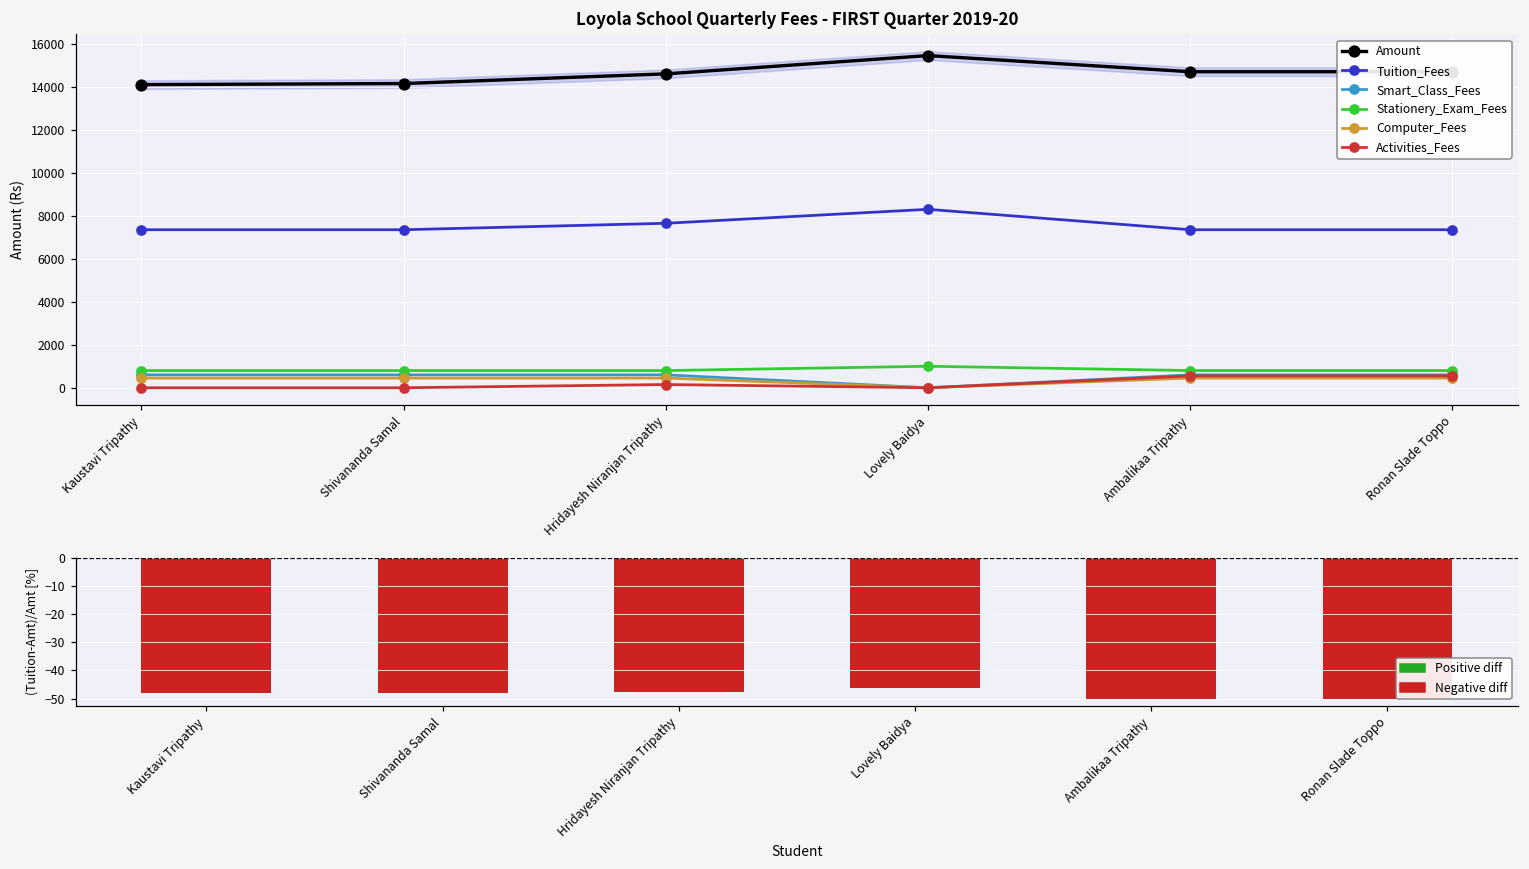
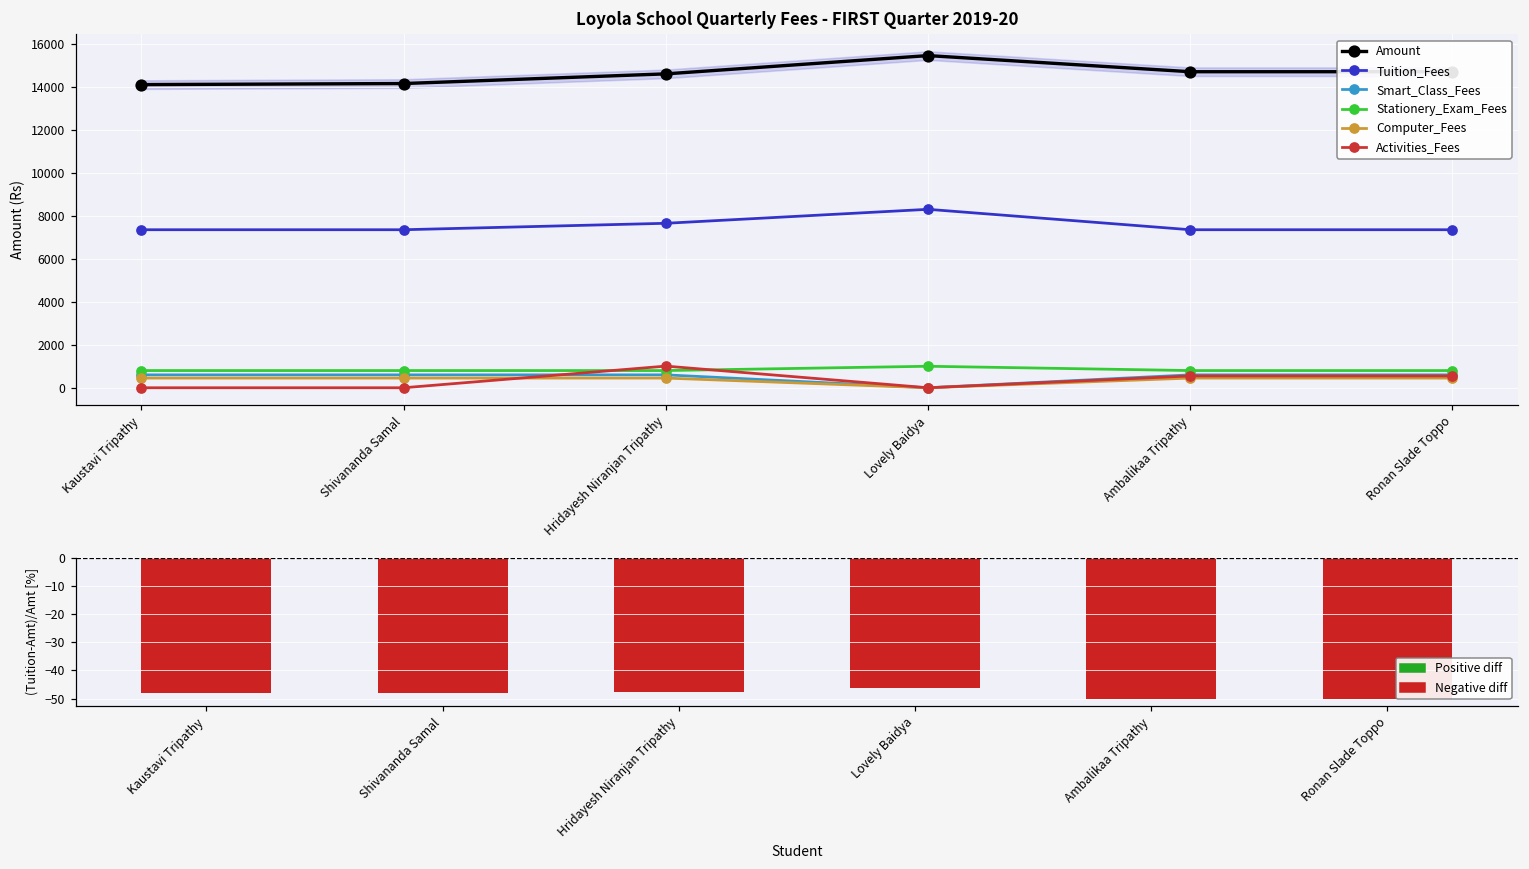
  {
    "Loyola School Quarterly Fees - FIRST Quarter 2019-20": {
      "Amount": {
        "Kaustavi Tripathy": 14100,
        "Shivananda Samal": 14200,
        "Hridayesh Niranjan Tripathy": 14600,
        "Lovely Baidya": 15500,
        "Ambalikaa Tripathy": 14700
      },
      "Smart_Class_Fees": {
        "Kaustavi Tripathy": 600,
        "Shivananda Samal": 600,
        "Hridayesh Niranjan Tripathy": 600
      },
      "Stationery_Exam_Fees": {
        "Kaustavi Tripathy": 800,
        "Shivananda Samal": 800,
        "Hridayesh Niranjan Tripathy": 800,
        "Lovely Baidya": 1000,
        "Ambalikaa Tripathy": 800,
        "Ronan Slade Toppo": 800
      },
      "Computer_Fees": {
        "Kaustavi Tripathy": 500,
        "Shivananda Samal": 500,
        "Hridayesh Niranjan Tripathy": 500
      },
      "Activities_Fees": {
        "Kaustavi Tripathy": 0,
        "Shivananda Samal": 0,
-       "Hridayesh Niranjan Tripathy": 200
+       "Hridayesh Niranjan Tripathy": 1000
      }
    }
  }
